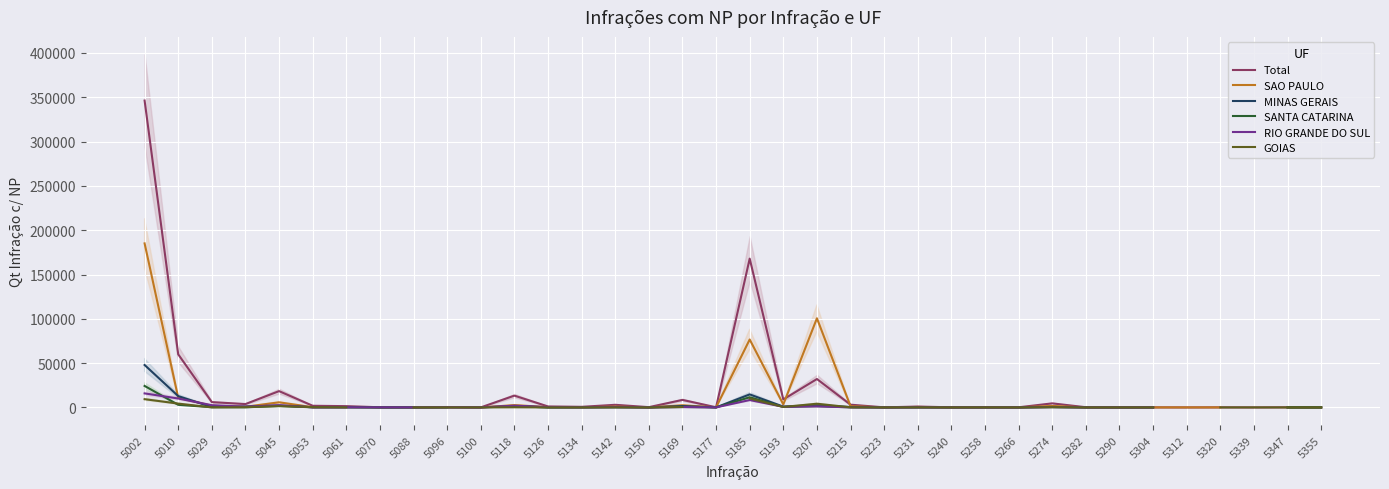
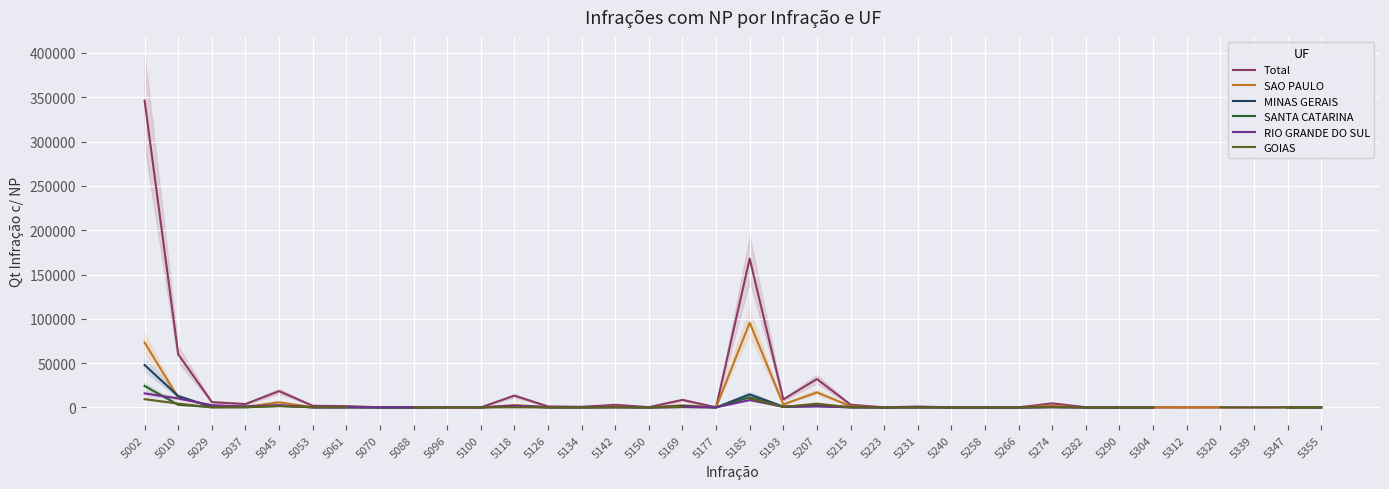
  {
    "SAO PAULO": {
-     "5002": 190000,
+     "5002": 70000,
      "5045": 10000,
-     "5185": 80000,
-     "5207": 100000
+     "5185": 100000,
+     "5207": 20000
    }
  }
